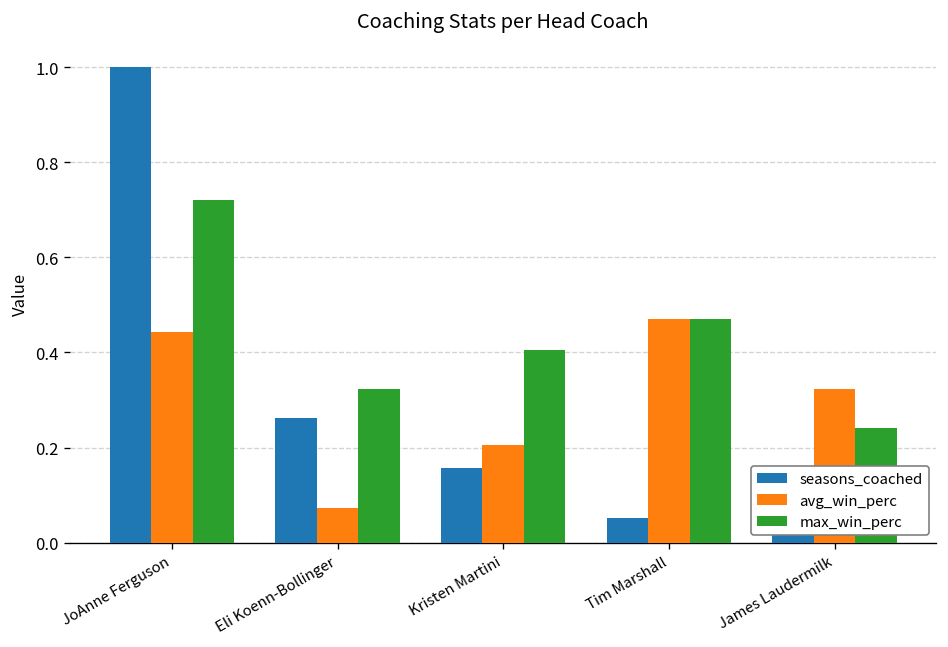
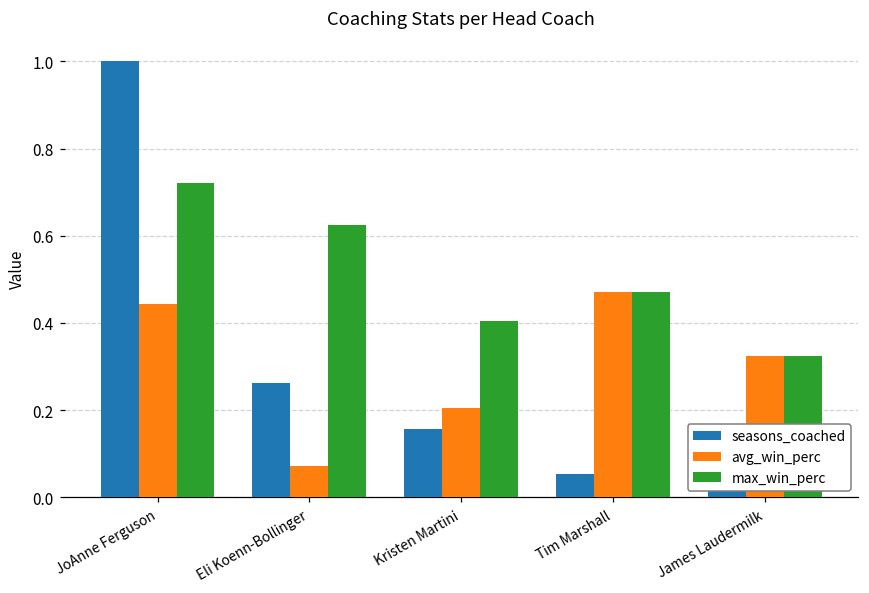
  {
    "seasons_coached": {
      "JoAnne Ferguson": 1.00,
      "Eli Koenn-Bollinger": 0.26,
      "Kristen Martini": 0.16,
      "Tim Marshall": 0.05
    },
    "avg_win_perc": {
      "JoAnne Ferguson": 0.44,
      "Eli Koenn-Bollinger": 0.07,
      "Kristen Martini": 0.21,
      "Tim Marshall": 0.47,
      "James Laudermilk": 0.32
    },
    "max_win_perc": {
      "JoAnne Ferguson": 0.72,
-     "Eli Koenn-Bollinger": 0.32,
+     "Eli Koenn-Bollinger": 0.63,
      "Kristen Martini": 0.41,
      "Tim Marshall": 0.47,
-     "James Laudermilk": 0.24
+     "James Laudermilk": 0.32
    }
  }
